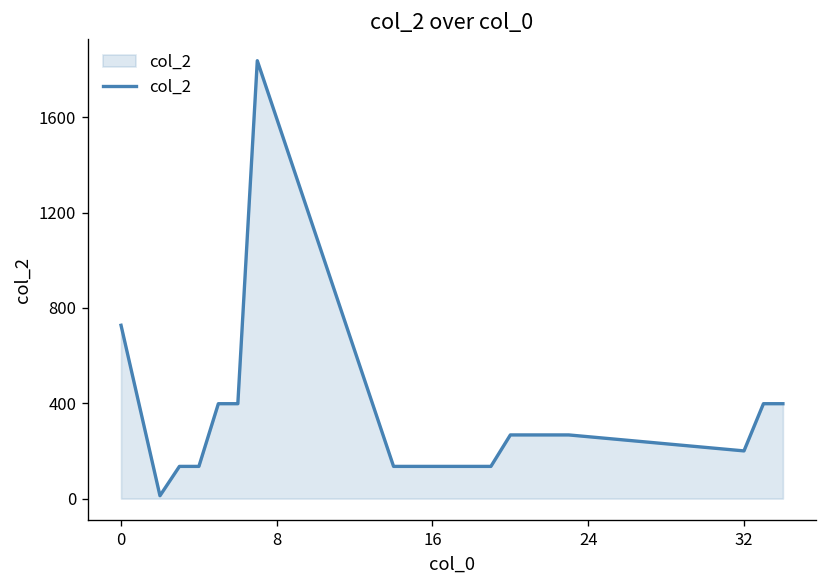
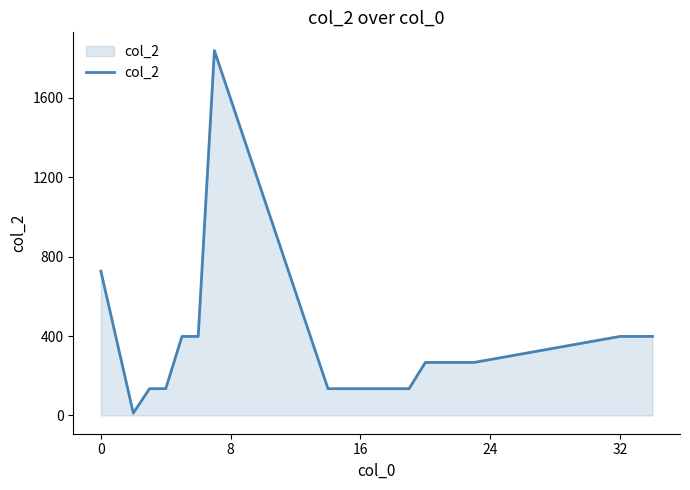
  {
    "0": 730,
    "16": 140,
-   "32": 200
+   "32": 400
  }
